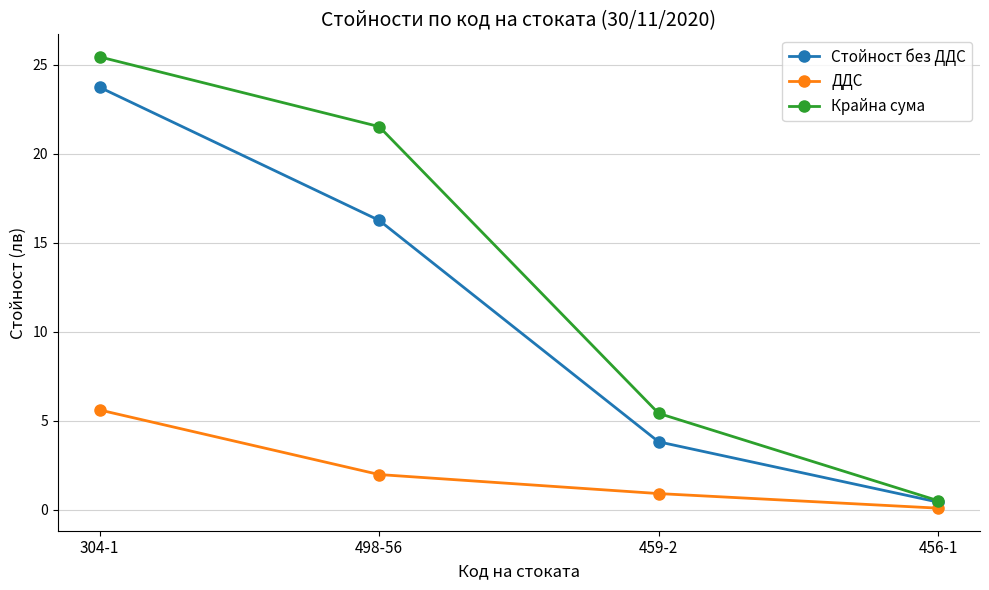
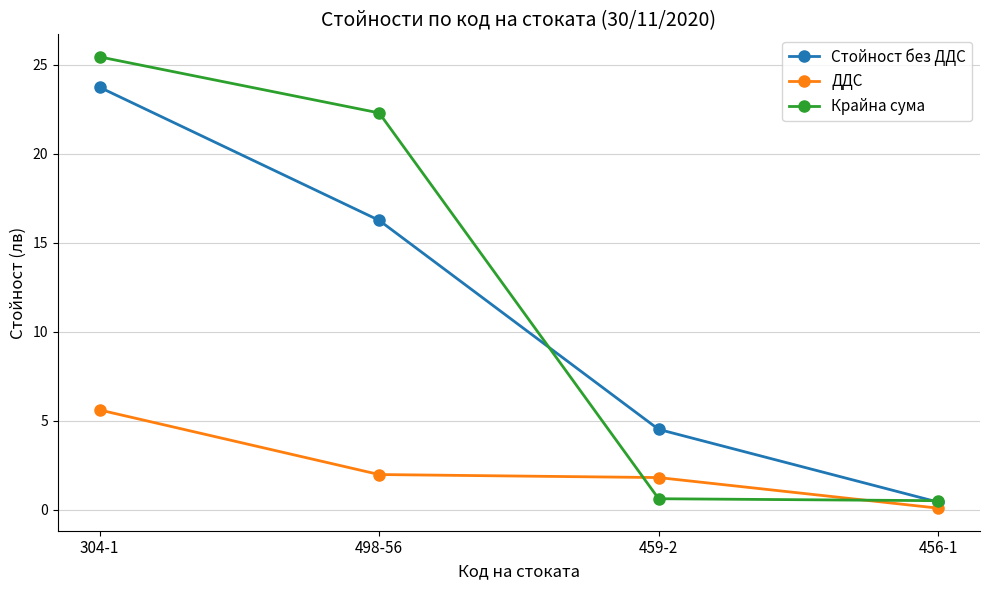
  {
    "Стойност без ДДС": {
      "304-1": 23.7,
      "498-56": 16.3,
-     "459-2": 3.8
+     "459-2": 4.5
    },
    "ДДС": {
      "304-1": 5.6,
      "498-56": 2.0,
-     "459-2": 0.9,
+     "459-2": 1.8,
      "456-1": 0.1
    },
    "Крайна сума": {
      "304-1": 25.5,
-     "498-56": 21.5,
-     "459-2": 5.4
+     "498-56": 22.3,
+     "459-2": 0.6
    }
  }
